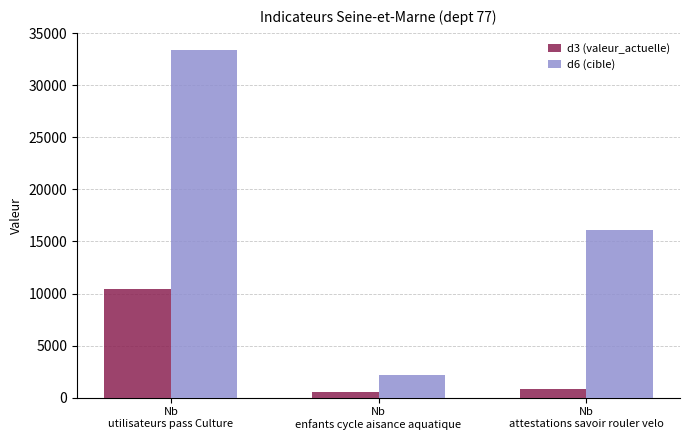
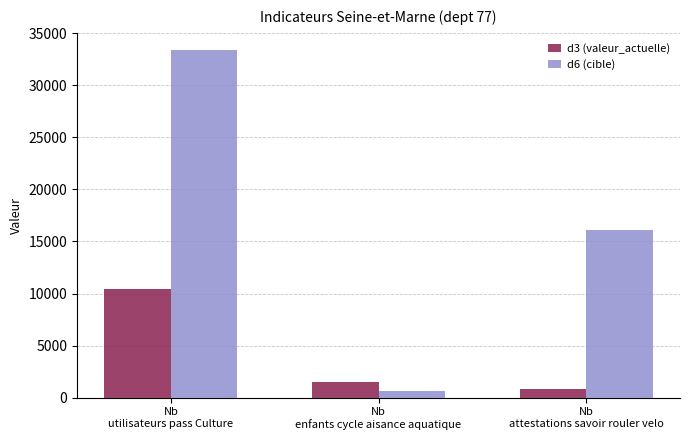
  {
    "d3 (valeur_actuelle)": {
      "Nb utilisateurs pass Culture": 10500,
-     "Nb enfants cycle aisance aquatique": 500,
+     "Nb enfants cycle aisance aquatique": 1500,
      "Nb attestations savoir rouler velo": 800
    },
    "d6 (cible)": {
      "Nb utilisateurs pass Culture": 33400,
-     "Nb enfants cycle aisance aquatique": 2200,
+     "Nb enfants cycle aisance aquatique": 600,
      "Nb attestations savoir rouler velo": 16100
    }
  }
